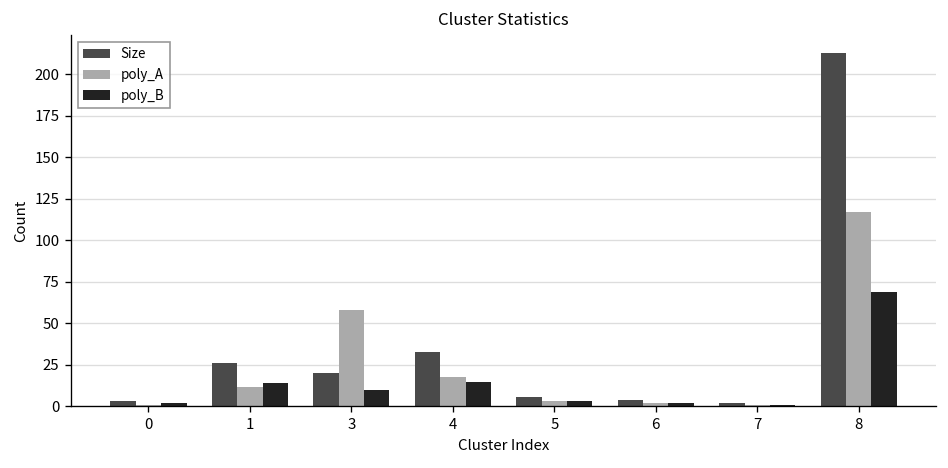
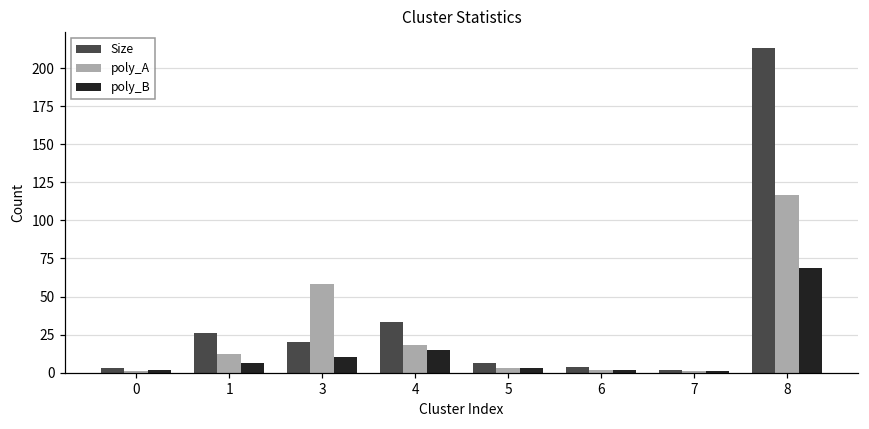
  {
    "Size": {
      "0": 3,
      "1": 26,
      "3": 20,
      "4": 33,
      "5": 6,
      "6": 4,
      "7": 2,
      "8": 213
    },
    "poly_A": {
      "1": 12,
      "3": 58,
      "4": 18,
      "5": 3,
      "6": 2,
      "8": 117
    },
    "poly_B": {
      "0": 2,
-     "1": 14,
+     "1": 6,
      "3": 10,
      "4": 15,
      "5": 3,
      "6": 2,
      "8": 69
    }
  }
